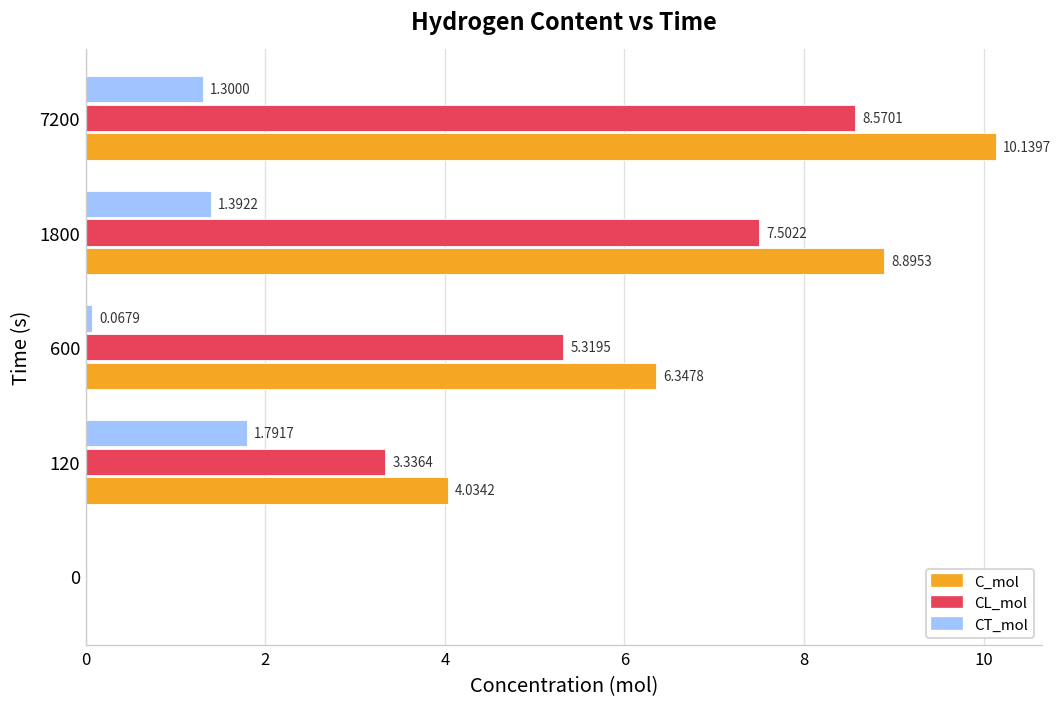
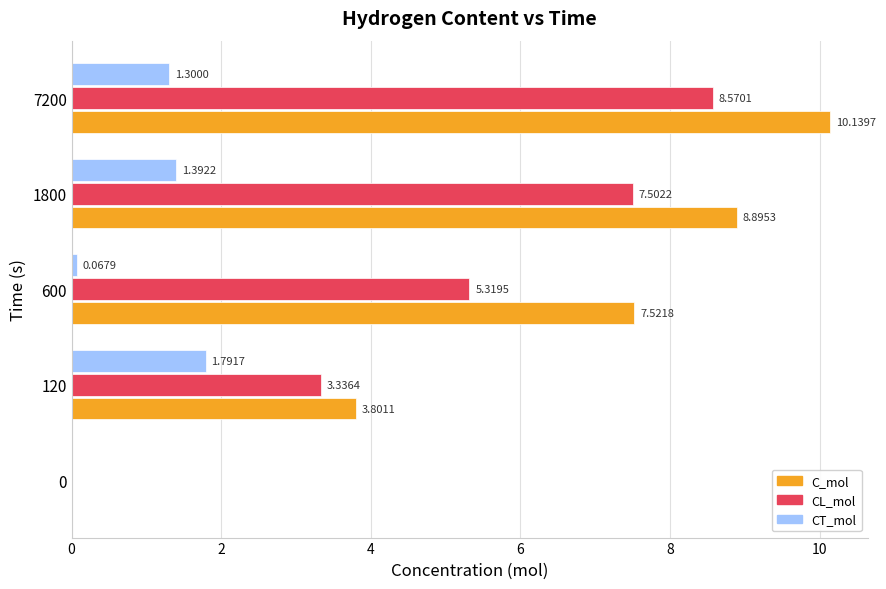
  {
    "C_mol": {
      "7200": 10.1397,
      "1800": 8.8953,
-     "600": 6.3478,
-     "120": 4.0342
+     "600": 7.5218,
+     "120": 3.8011
    },
    "CL_mol": {
      "7200": 8.5701,
      "1800": 7.5022,
      "600": 5.3195,
      "120": 3.3364
    },
    "CT_mol": {
      "7200": 1.3000,
      "1800": 1.3922,
      "600": 0.0679,
      "120": 1.7917
    }
  }
